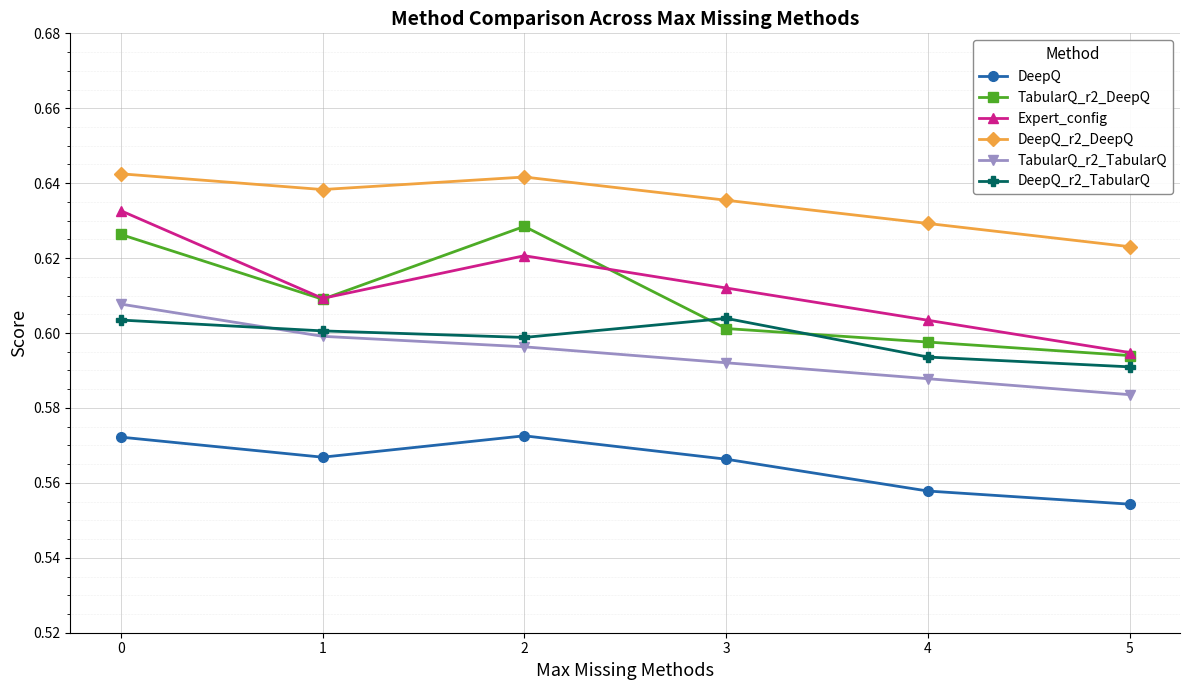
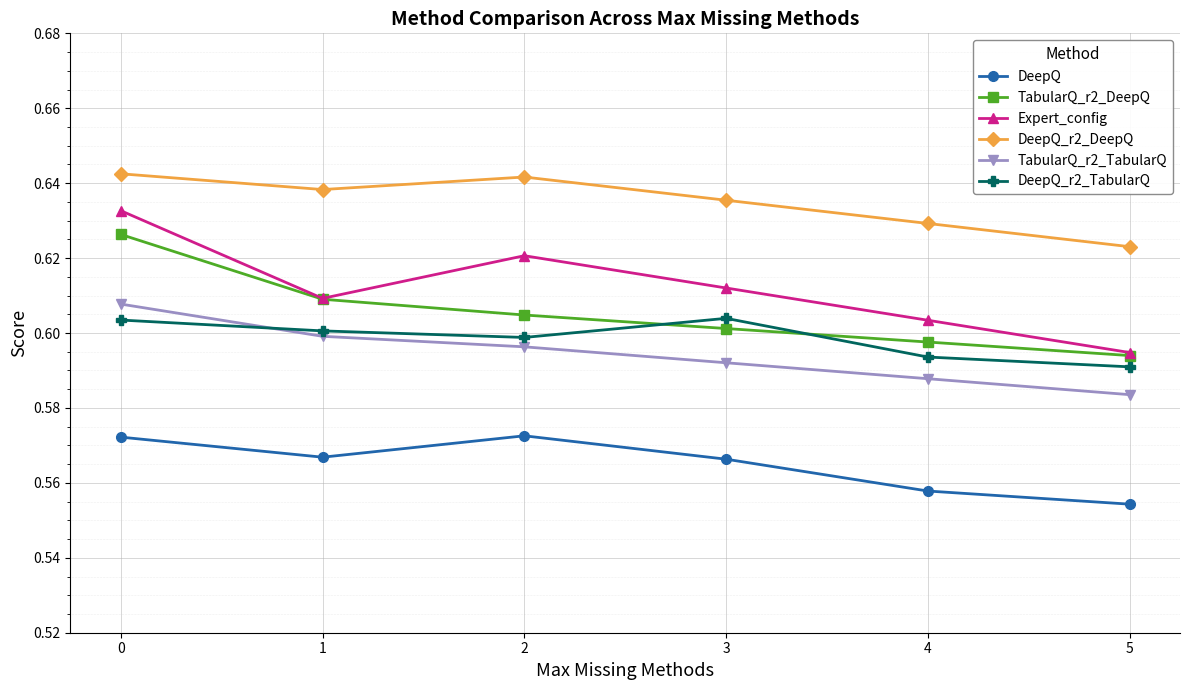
  {
    "DeepQ": {
      "0": 0.572,
      "1": 0.567,
      "2": 0.573,
      "3": 0.566,
      "4": 0.558,
      "5": 0.554
    },
    "TabularQ_r2_DeepQ": {
      "0": 0.626,
-     "2": 0.628,
+     "2": 0.605,
      "3": 0.601,
      "4": 0.598,
      "5": 0.594
    },
    "Expert_config": {
      "0": 0.633,
      "2": 0.621,
      "3": 0.612,
      "4": 0.603,
      "5": 0.595
    },
    "DeepQ_r2_DeepQ": {
      "0": 0.643,
      "1": 0.638,
      "2": 0.642,
      "3": 0.635,
      "4": 0.629,
      "5": 0.623
    },
    "TabularQ_r2_TabularQ": {
      "0": 0.608,
      "1": 0.599,
      "2": 0.596,
      "3": 0.592,
      "4": 0.588,
      "5": 0.584
    },
    "DeepQ_r2_TabularQ": {
      "0": 0.603,
      "1": 0.601,
      "2": 0.599,
      "3": 0.604,
      "4": 0.594,
      "5": 0.591
    }
  }
